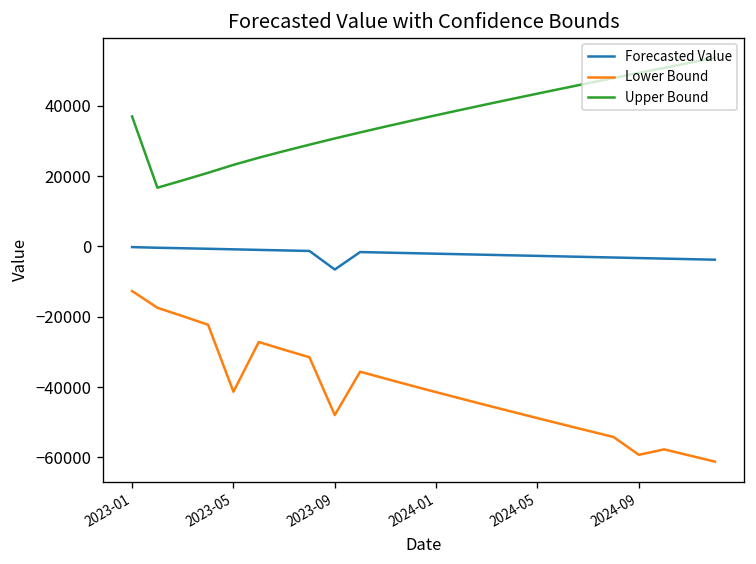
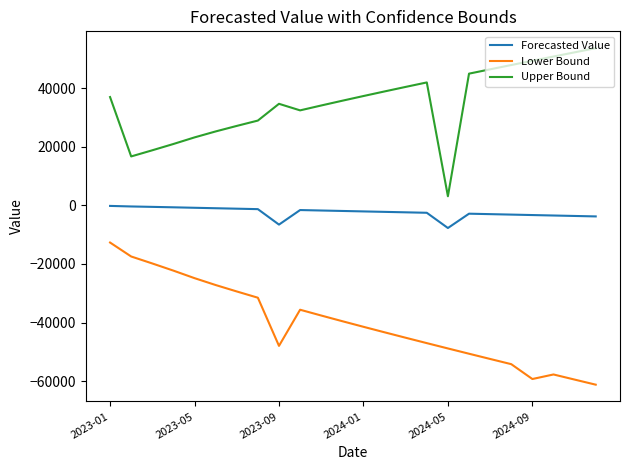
  {
    "Forecasted Value": {
      "2023-01": 0,
      "2023-05": -1000,
      "2023-09": -7000,
      "2024-01": -2000,
-     "2024-05": -3000,
+     "2024-05": -8000,
      "2024-09": -3000
    },
    "Lower Bound": {
      "2023-01": -13000,
-     "2023-05": -41000,
+     "2023-05": -25000,
      "2023-09": -48000,
      "2024-01": -41000,
      "2024-05": -49000,
      "2024-09": -59000
    },
    "Upper Bound": {
      "2023-01": 37000,
      "2023-05": 23000,
-     "2023-09": 31000,
+     "2023-09": 35000,
      "2024-01": 37000,
-     "2024-05": 43000
+     "2024-05": 3000
    }
  }
